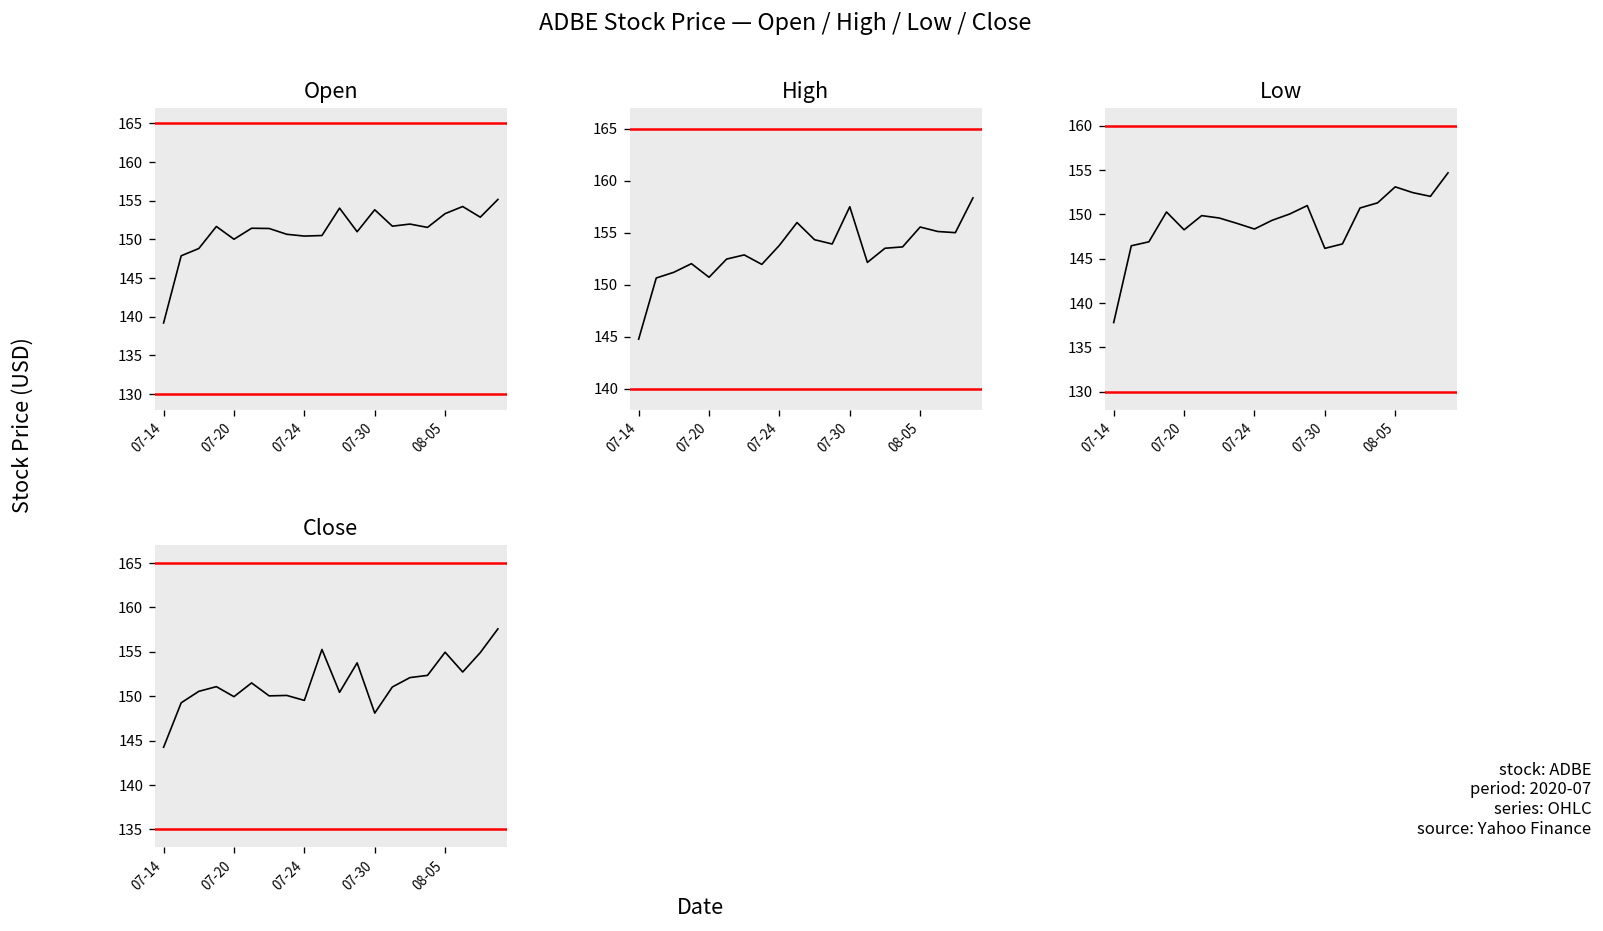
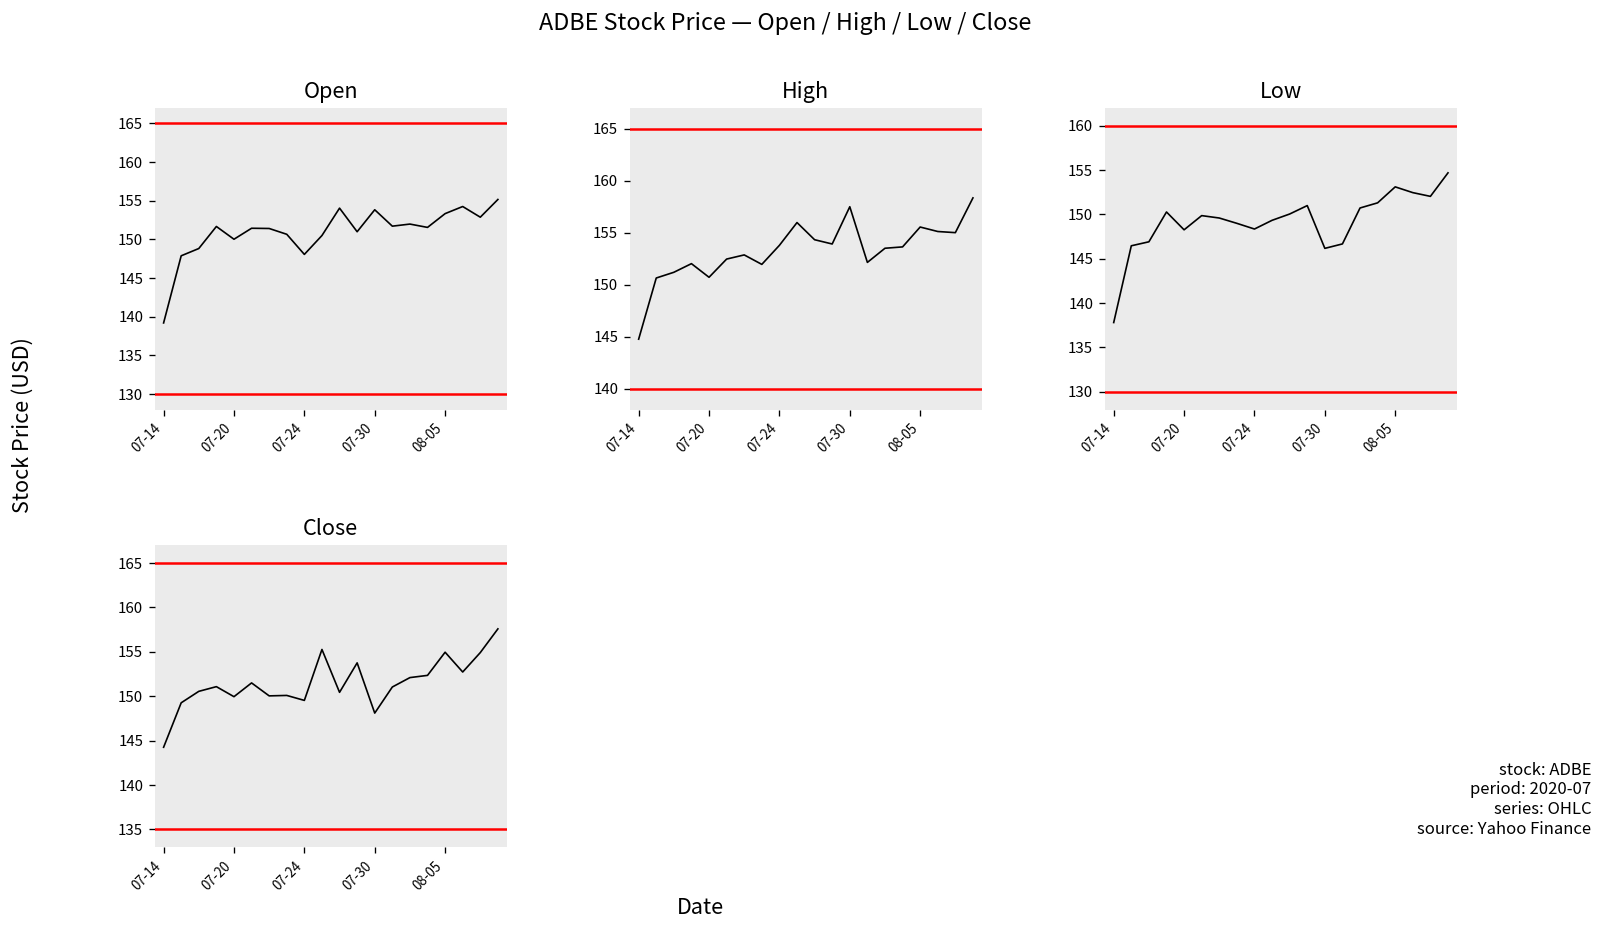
  {
    "Open": {
      "07-14": 139,
      "07-20": 150,
-     "07-24": 150,
+     "07-24": 148,
      "07-30": 154,
      "08-05": 153
    },
    "High": {
      "07-14": 145,
      "07-20": 151,
      "07-24": 154,
      "07-30": 157,
      "08-05": 156
    },
    "Low": {
      "07-14": 138,
      "07-20": 148,
      "07-24": 148,
      "07-30": 146,
      "08-05": 153
    },
    "Close": {
      "07-14": 144,
      "07-20": 150,
      "07-24": 150,
      "07-30": 148,
      "08-05": 155
    }
  }
